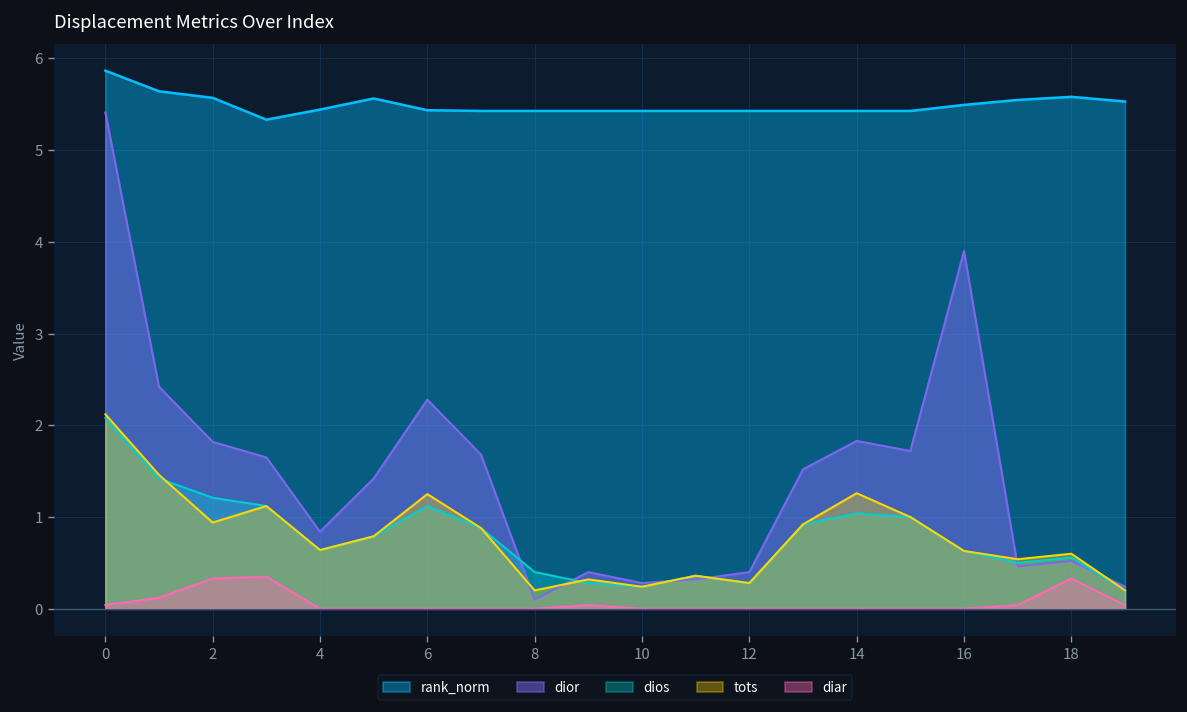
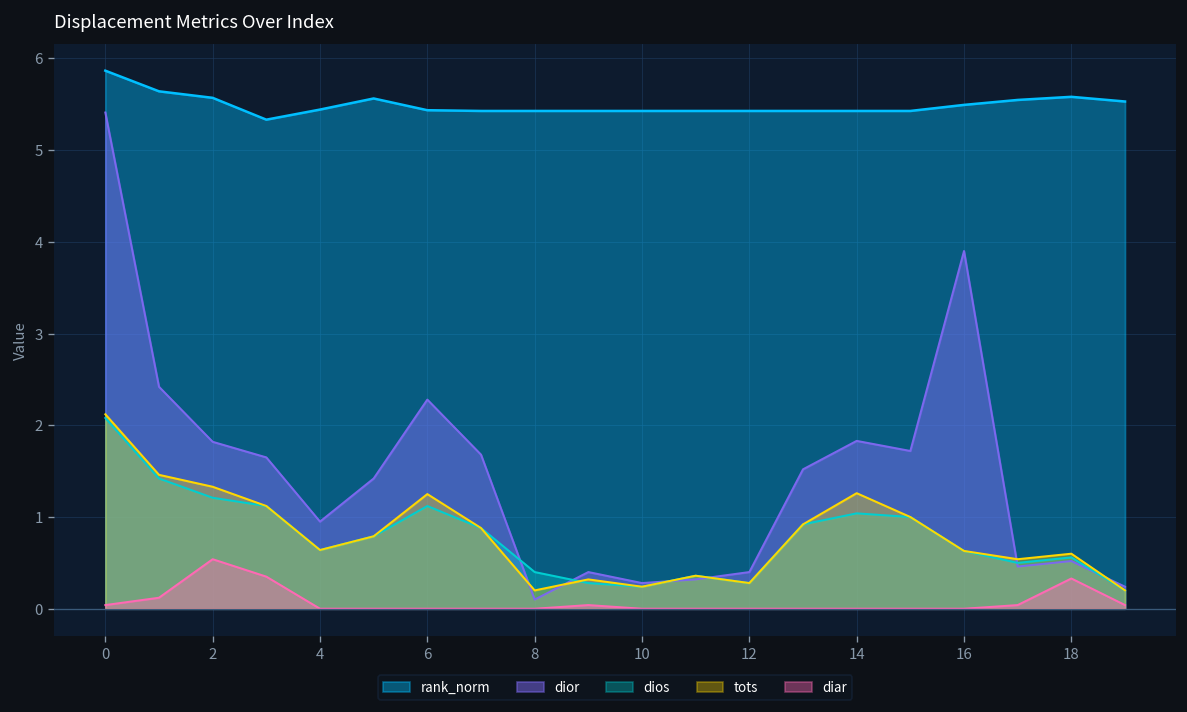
  {
    "dior": {
      "0": 5.4,
      "2": 1.8,
-     "4": 0.8,
+     "4": 1.0,
      "6": 2.3,
      "8": 0.1,
      "10": 0.3,
      "12": 0.4,
      "14": 1.8,
      "16": 3.9,
      "18": 0.5
    },
    "tots": {
      "0": 2.1,
-     "2": 0.9,
+     "2": 1.3,
      "6": 1.3,
      "8": 0.2,
      "14": 1.3,
      "18": 0.6
    },
    "diar": {
      "0": 0.0,
-     "2": 0.3,
+     "2": 0.5,
      "4": 0.0,
      "6": 0.0,
      "8": 0.0,
      "10": 0.0,
      "12": 0.0,
      "14": 0.0,
      "16": 0.0,
      "18": 0.3
    }
  }
